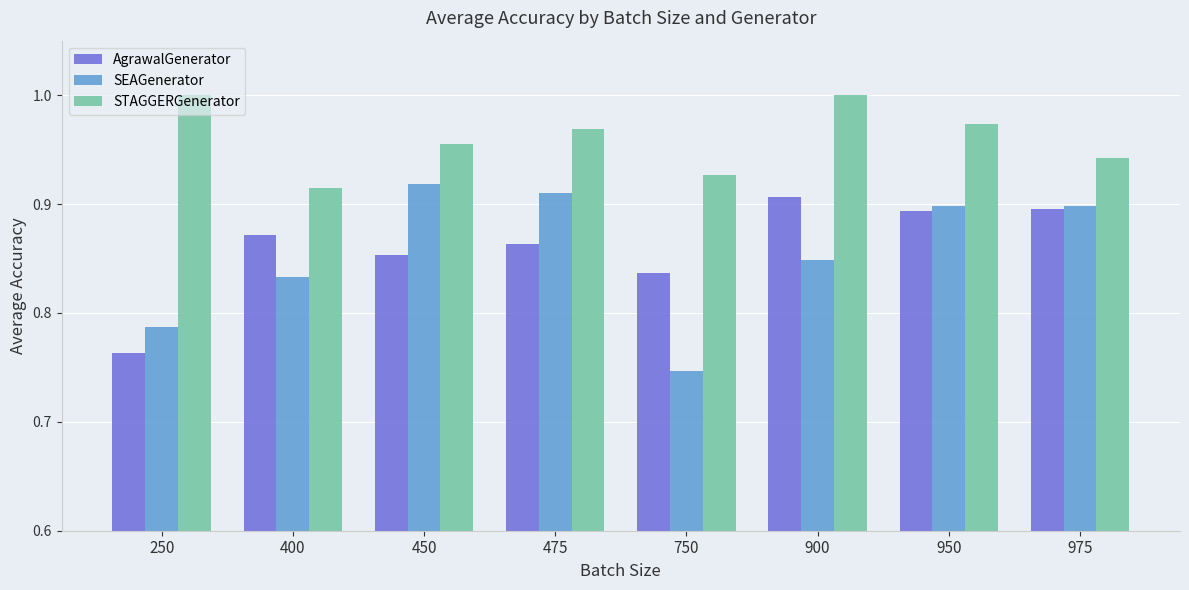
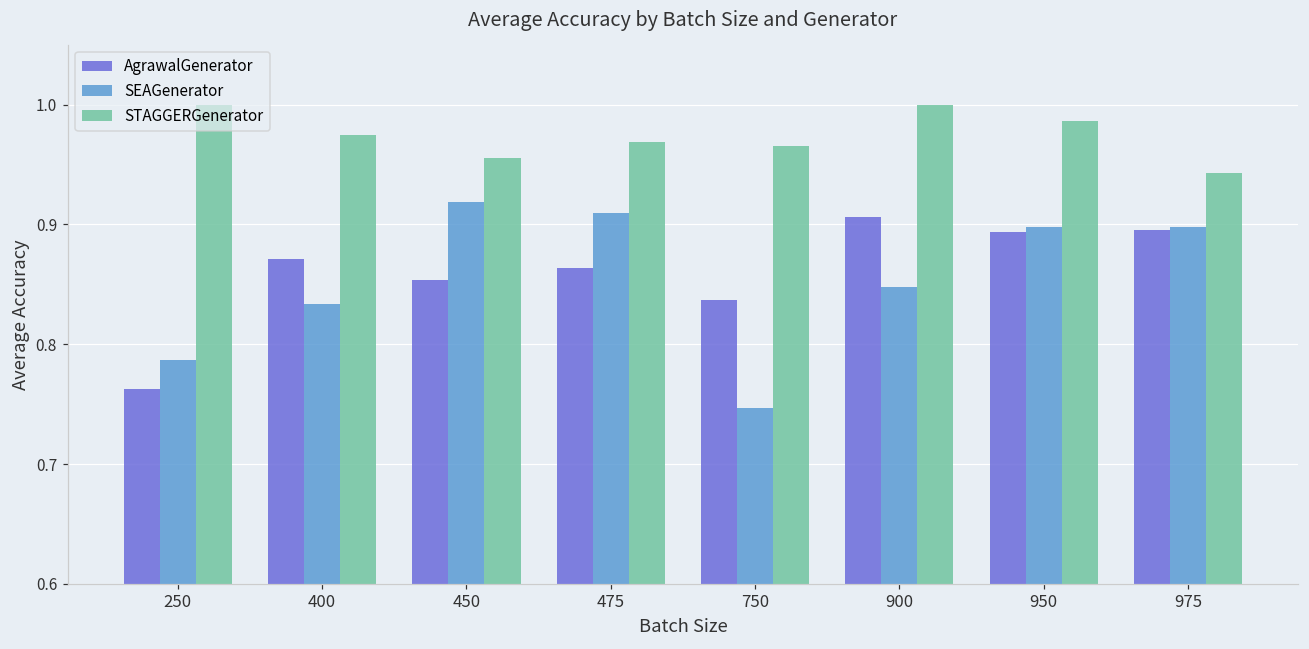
  {
    "STAGGERGenerator": {
-     "400": 0.914,
+     "400": 0.975,
      "450": 0.956,
      "475": 0.969,
-     "750": 0.927,
+     "750": 0.965,
      "900": 1.000,
-     "950": 0.974,
+     "950": 0.986,
      "975": 0.943
    }
  }
